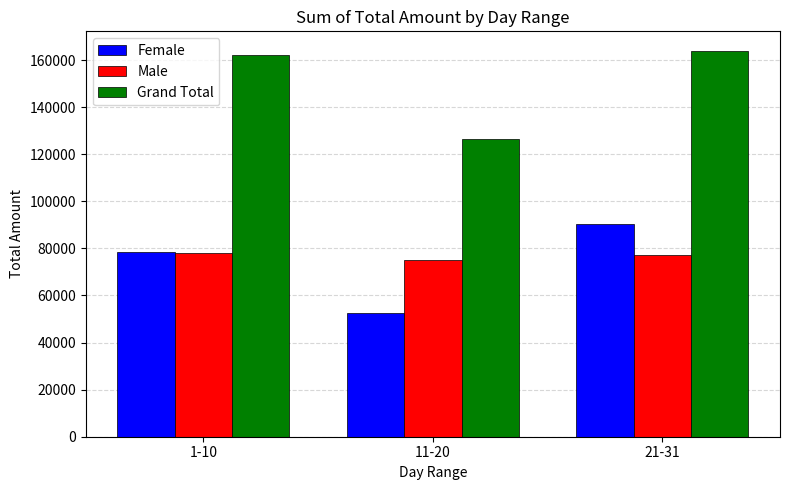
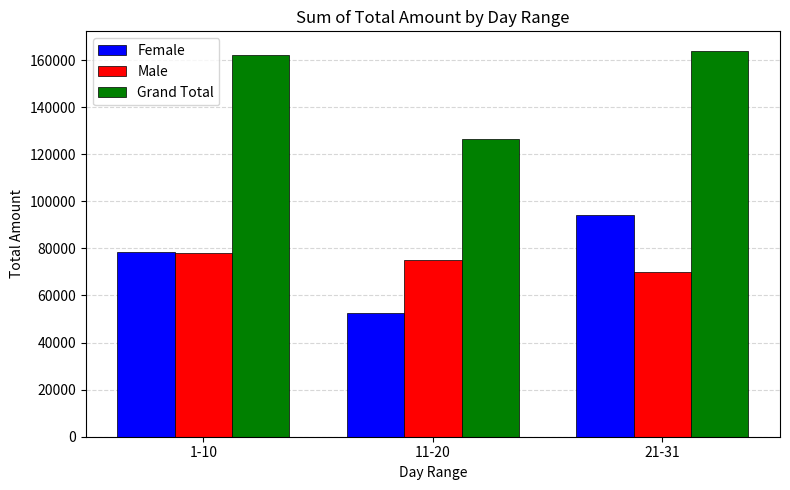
  {
    "Female": {
      "1-10": 78000,
      "11-20": 53000,
-     "21-31": 91000
+     "21-31": 94000
    },
    "Male": {
      "1-10": 78000,
      "11-20": 75000,
-     "21-31": 77000
+     "21-31": 70000
    },
    "Grand Total": {
      "1-10": 162000,
      "11-20": 126000,
      "21-31": 164000
    }
  }
